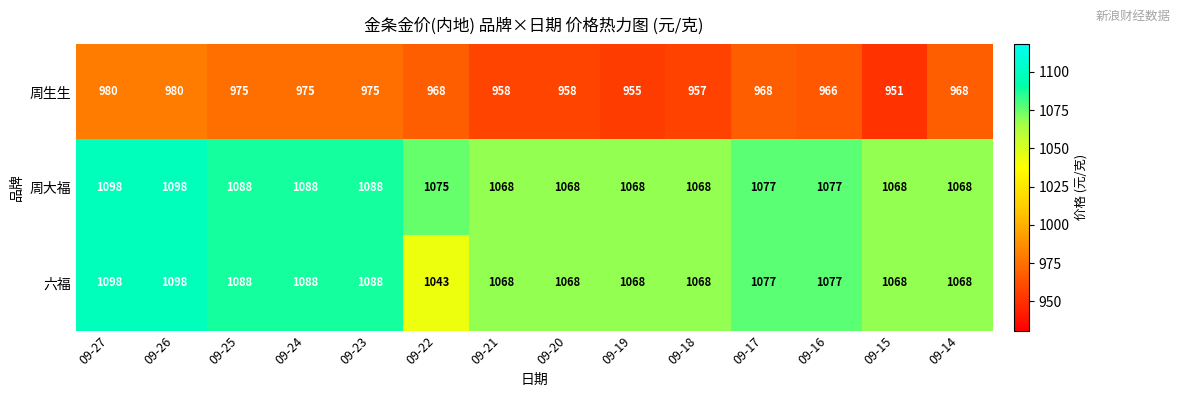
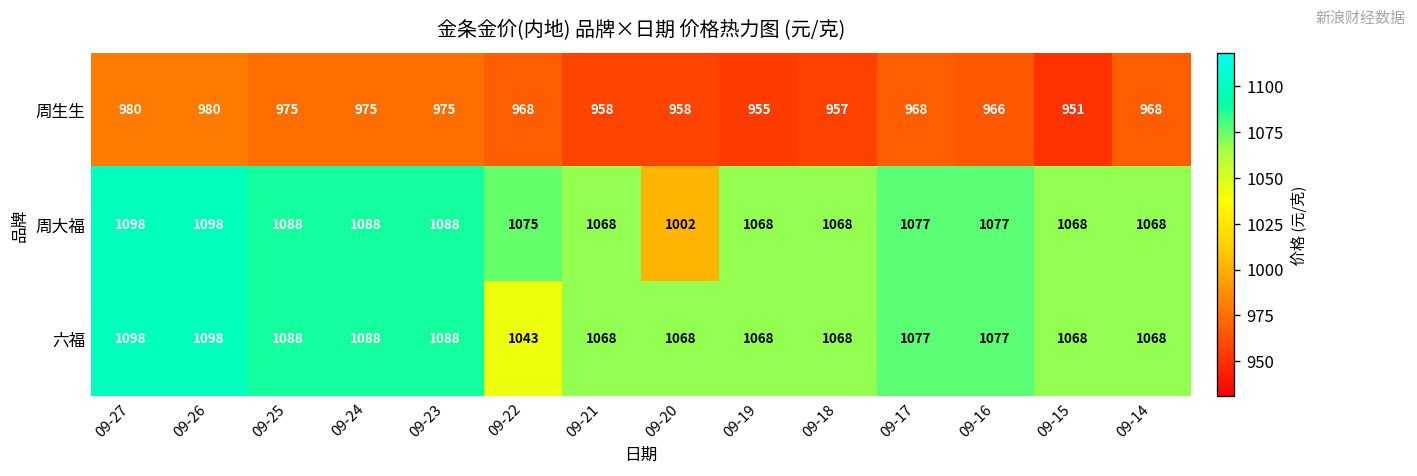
  {
    "周生生": {
      "09-27": 980,
      "09-26": 980,
      "09-25": 975,
      "09-24": 975,
      "09-23": 975,
      "09-22": 968,
      "09-21": 958,
      "09-20": 958,
      "09-19": 955,
      "09-18": 957,
      "09-17": 968,
      "09-16": 966,
      "09-15": 951,
      "09-14": 968
    },
    "周大福": {
      "09-27": 1098,
      "09-26": 1098,
      "09-25": 1088,
      "09-24": 1088,
      "09-23": 1088,
      "09-22": 1075,
      "09-21": 1068,
-     "09-20": 1068,
+     "09-20": 1002,
      "09-19": 1068,
      "09-18": 1068,
      "09-17": 1077,
      "09-16": 1077,
      "09-15": 1068,
      "09-14": 1068
    },
    "六福": {
      "09-27": 1098,
      "09-26": 1098,
      "09-25": 1088,
      "09-24": 1088,
      "09-23": 1088,
      "09-22": 1043,
      "09-21": 1068,
      "09-20": 1068,
      "09-19": 1068,
      "09-18": 1068,
      "09-17": 1077,
      "09-16": 1077,
      "09-15": 1068,
      "09-14": 1068
    }
  }
